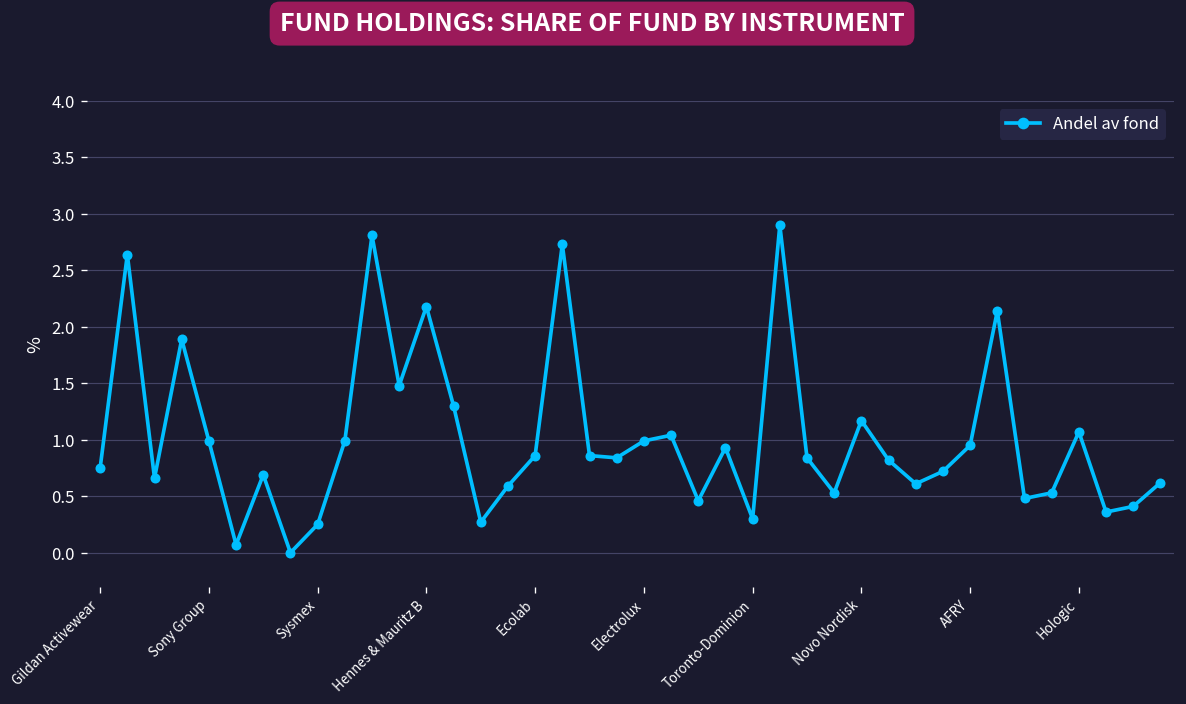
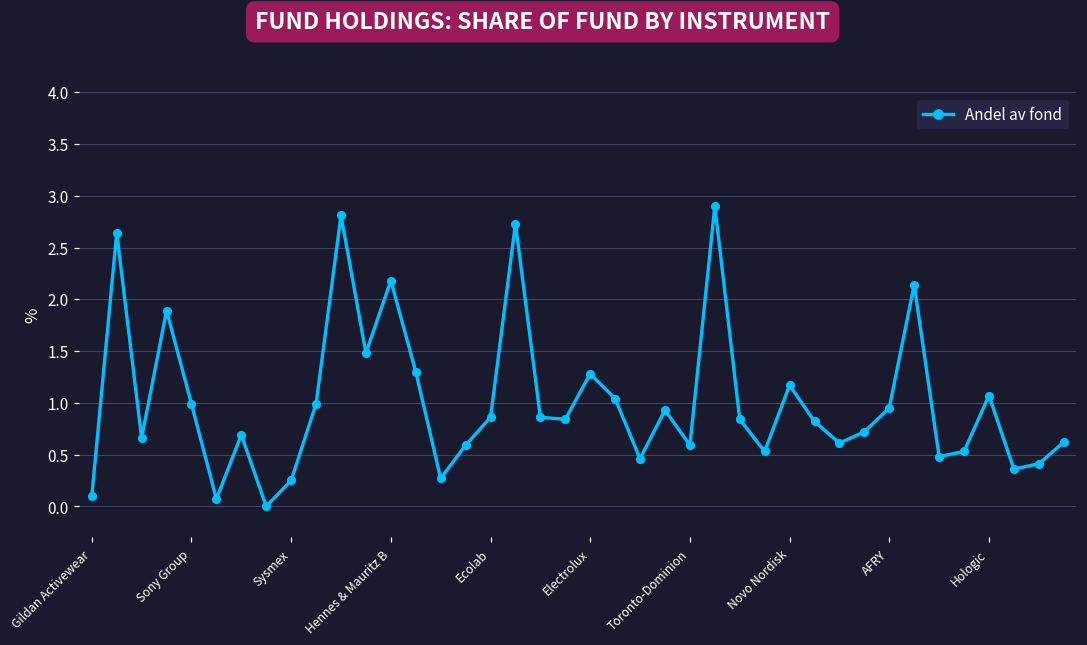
  {
-   "Gildan Activewear": 0.8,
+   "Gildan Activewear": 0.1,
    "Sony Group": 1.0,
    "Sysmex": 0.3,
    "Hennes & Mauritz B": 2.2,
    "Ecolab": 0.9,
-   "Electrolux": 1.0,
-   "Toronto-Dominion": 0.3,
+   "Electrolux": 1.3,
+   "Toronto-Dominion": 0.6,
    "Novo Nordisk": 1.2,
    "AFRY": 1.0,
    "Hologic": 1.1
  }
